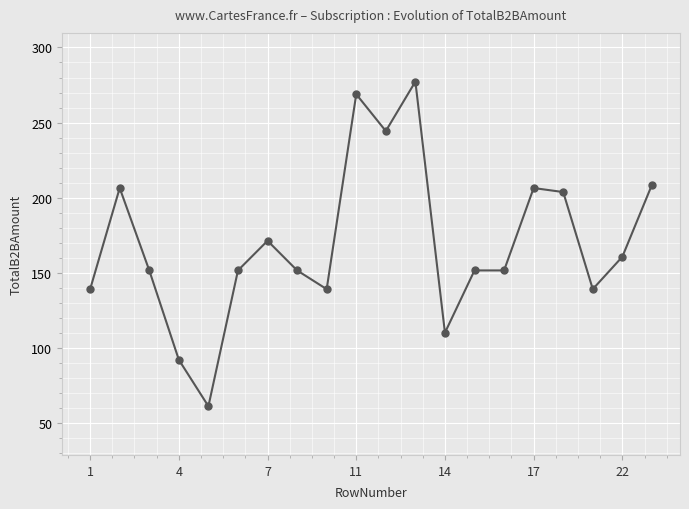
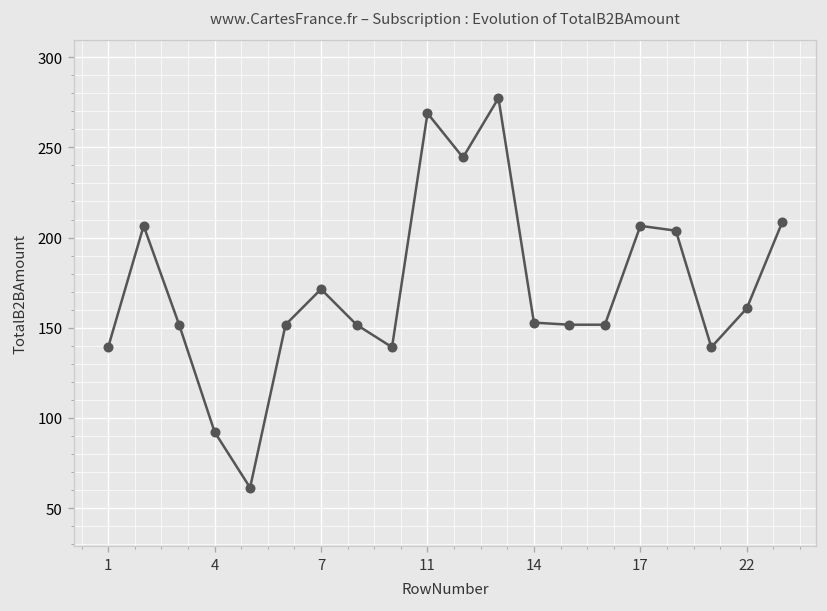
  {
    "1": 139,
    "4": 92,
    "7": 171,
    "11": 269,
-   "14": 110,
+   "14": 153,
    "17": 207,
    "22": 161
  }
